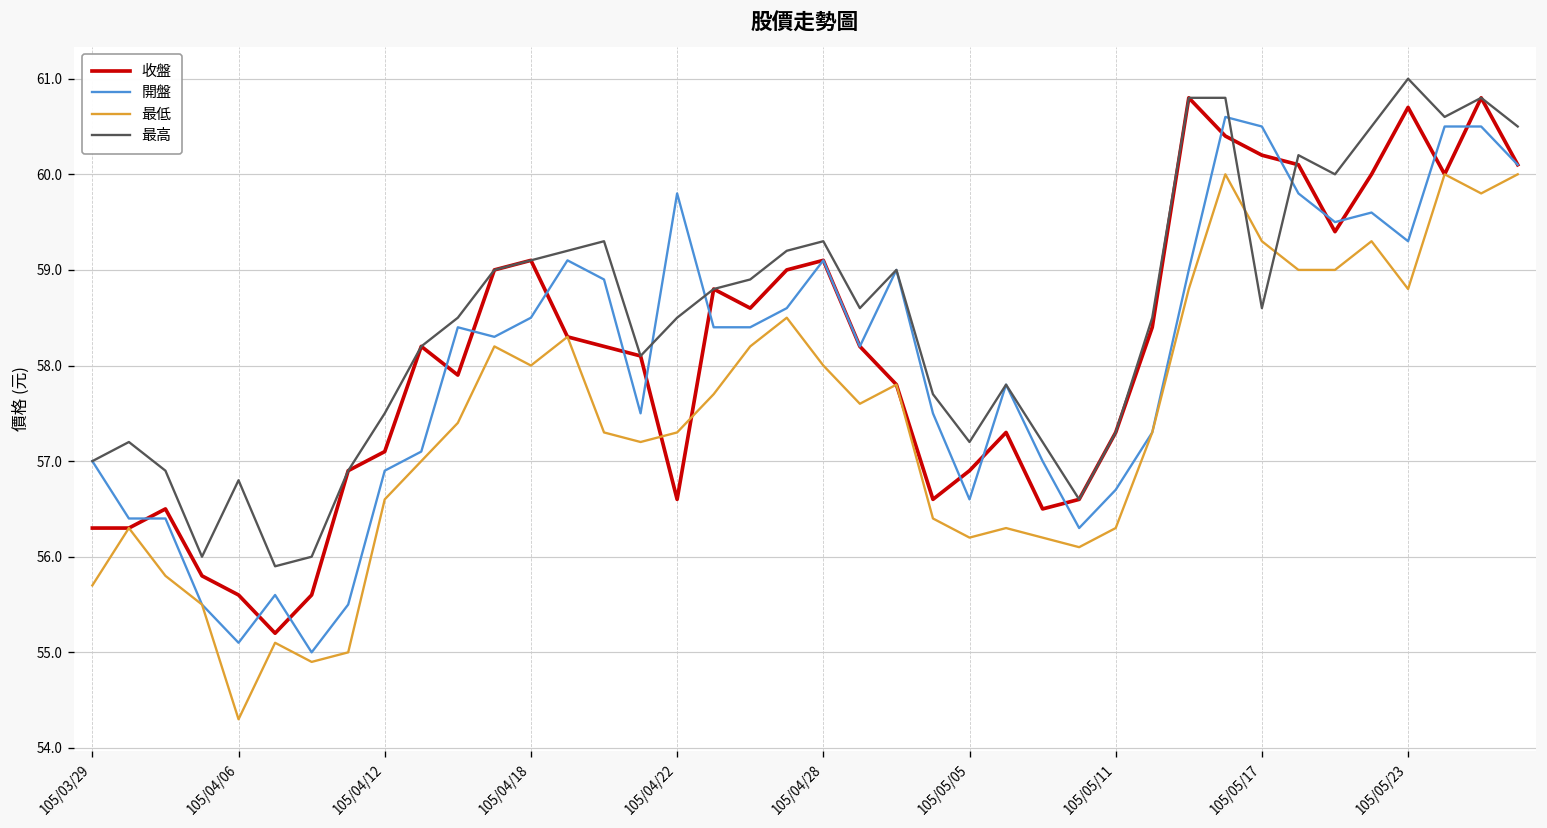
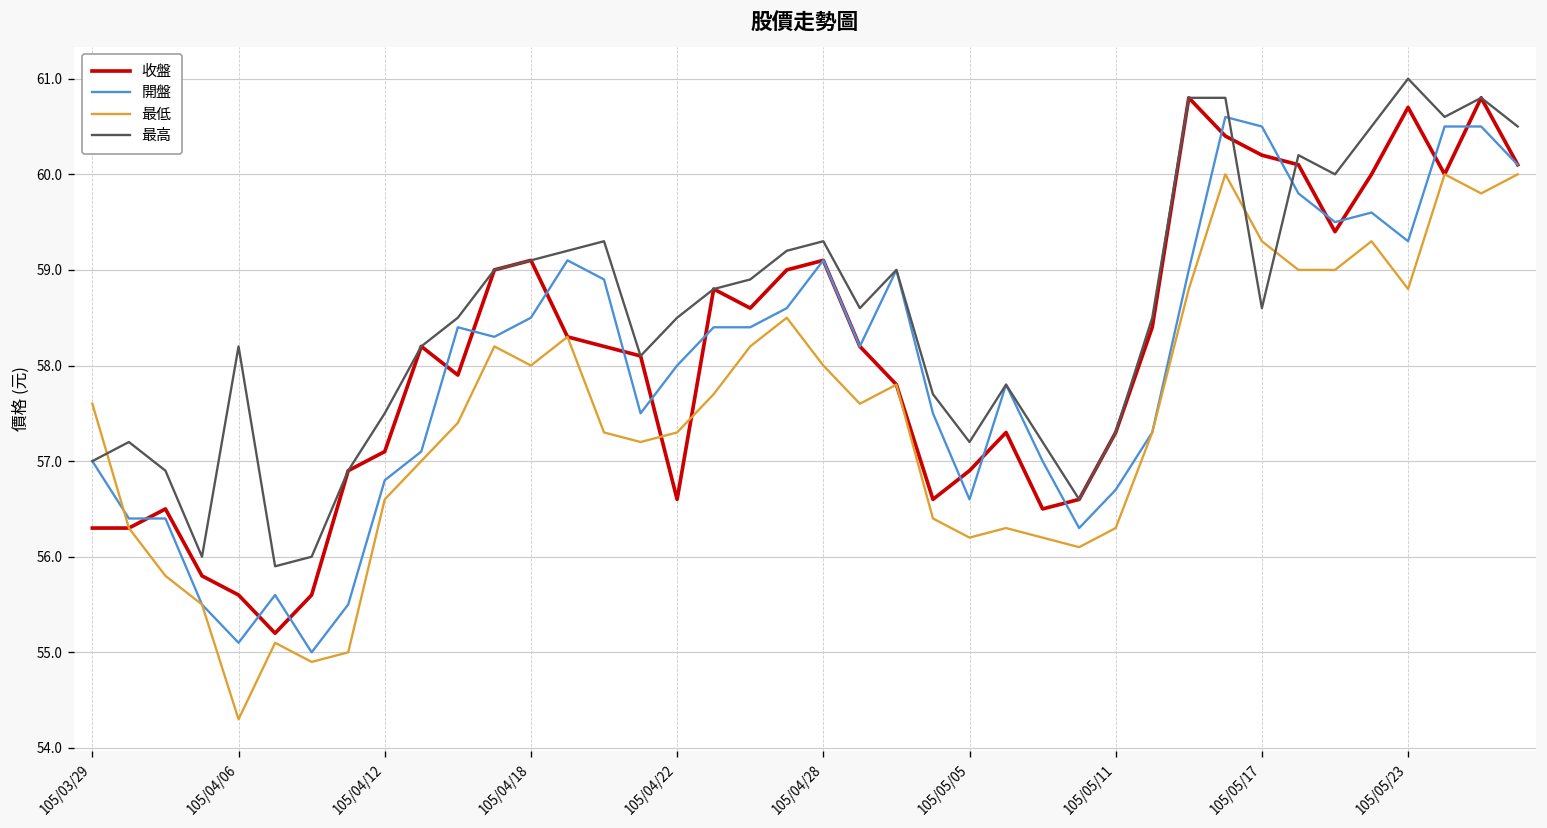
  {
    "收盤": {
      "105/03/29": 56.3,
      "105/04/06": 55.6,
      "105/04/12": 57.1,
      "105/04/22": 56.6,
      "105/05/05": 56.9,
      "105/05/17": 60.2,
      "105/05/23": 60.7
    },
    "開盤": {
      "105/04/06": 55.1,
-     "105/04/12": 56.9,
+     "105/04/12": 56.8,
      "105/04/18": 58.5,
-     "105/04/22": 59.8,
+     "105/04/22": 58.0,
      "105/05/05": 56.6,
      "105/05/11": 56.7,
      "105/05/17": 60.5,
      "105/05/23": 59.3
    },
    "最低": {
-     "105/03/29": 55.7,
+     "105/03/29": 57.6,
      "105/04/06": 54.3,
      "105/04/12": 56.6,
      "105/04/18": 58.0,
      "105/04/22": 57.3,
      "105/04/28": 58.0,
      "105/05/05": 56.2,
      "105/05/11": 56.3,
      "105/05/17": 59.3,
      "105/05/23": 58.8
    },
    "最高": {
-     "105/04/06": 56.8,
+     "105/04/06": 58.2,
      "105/04/12": 57.5,
      "105/04/22": 58.5,
      "105/04/28": 59.3,
      "105/05/05": 57.2,
      "105/05/17": 58.6,
      "105/05/23": 61.0
    }
  }
